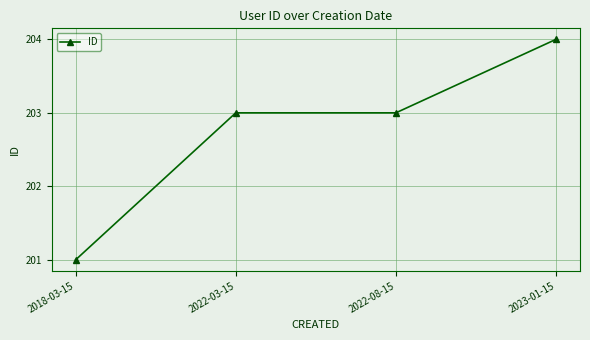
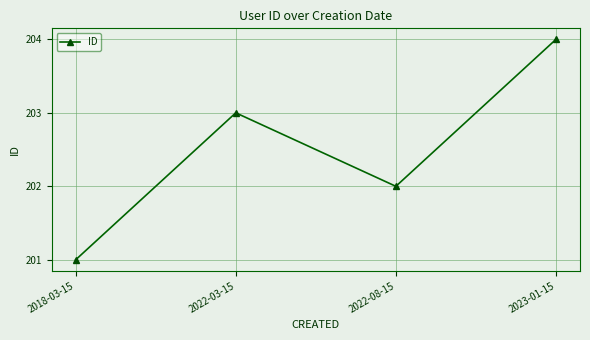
  {
    "2018-03-15": 201,
    "2022-03-15": 203,
-   "2022-08-15": 203,
+   "2022-08-15": 202,
    "2023-01-15": 204
  }
